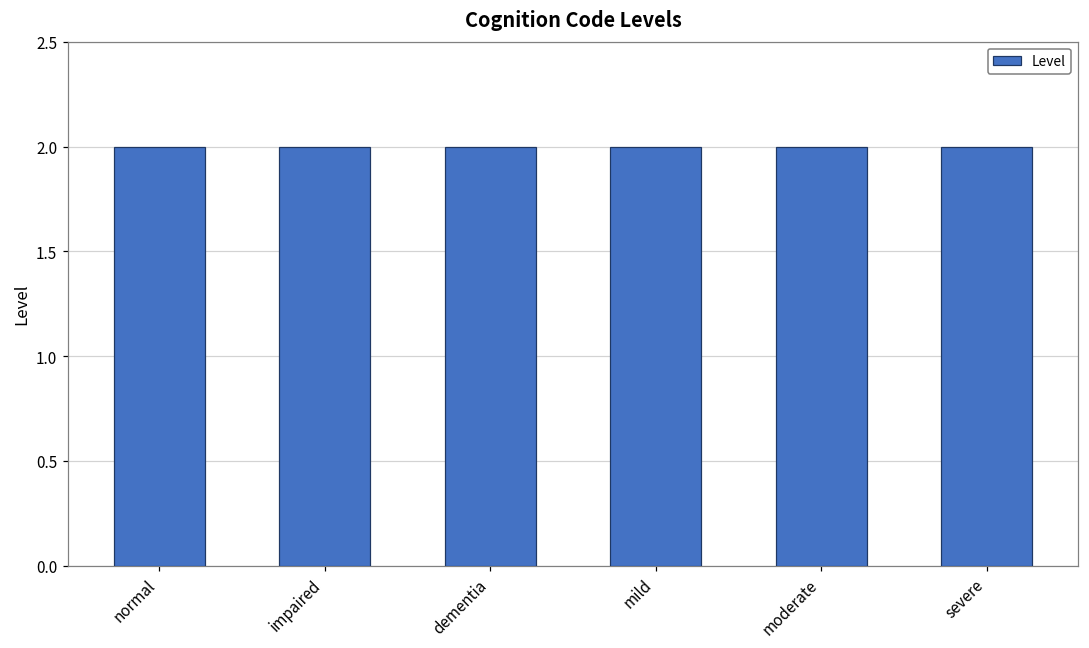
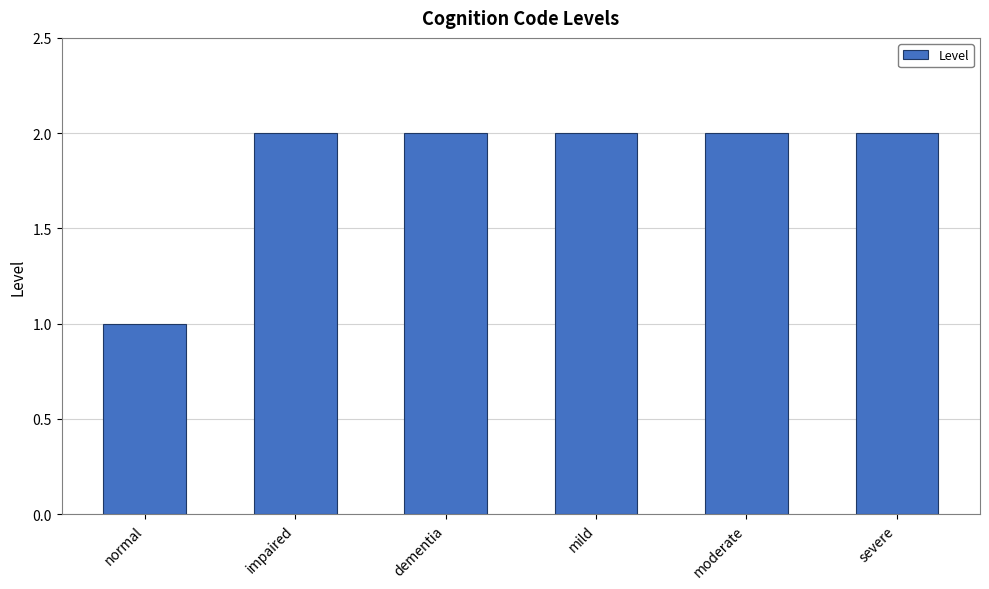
  {
-   "normal": 2,
+   "normal": 1,
    "impaired": 2,
    "dementia": 2,
    "mild": 2,
    "moderate": 2,
    "severe": 2
  }
